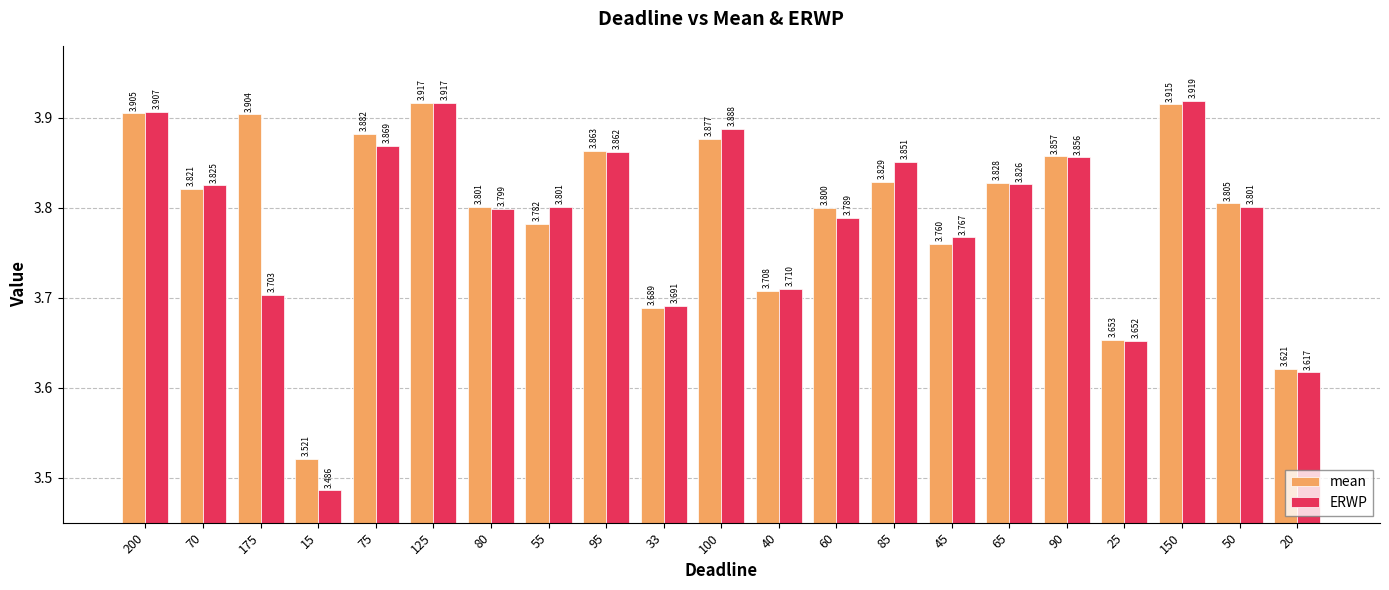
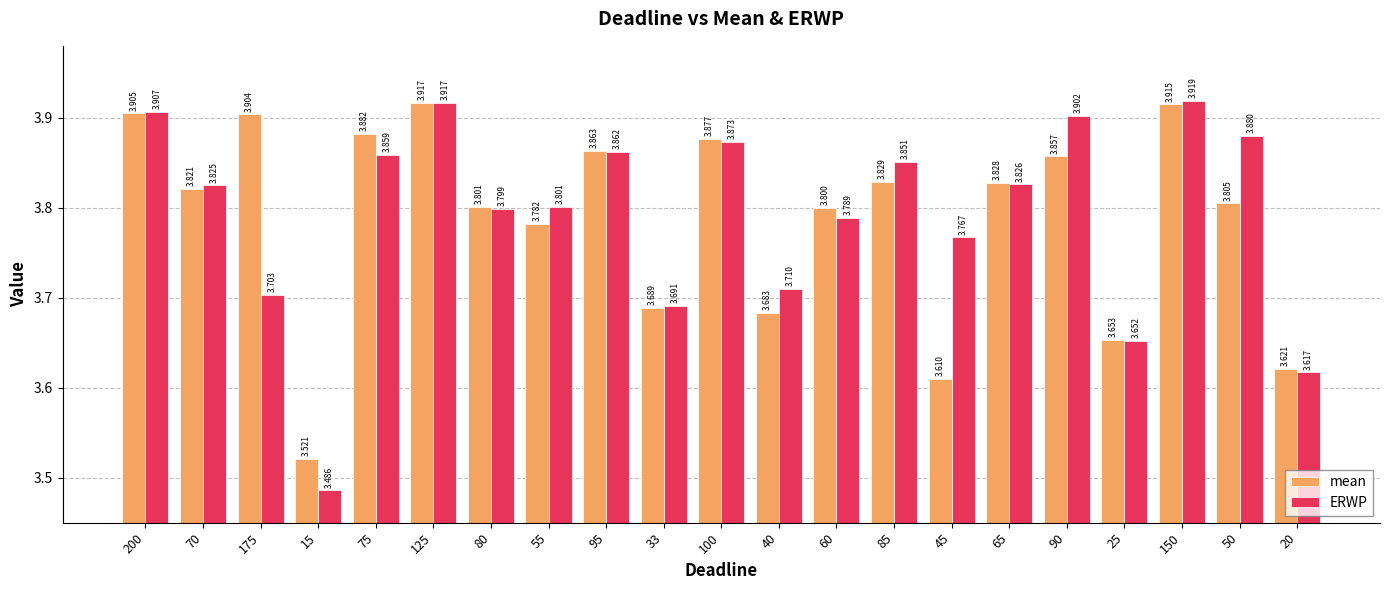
  {
    "mean": {
      "200": 3.905,
      "70": 3.821,
      "175": 3.904,
      "15": 3.521,
      "75": 3.882,
      "125": 3.917,
      "80": 3.801,
      "55": 3.782,
      "95": 3.863,
      "33": 3.689,
      "100": 3.877,
-     "40": 3.708,
+     "40": 3.683,
      "60": 3.800,
      "85": 3.829,
-     "45": 3.760,
+     "45": 3.610,
      "65": 3.828,
      "90": 3.857,
      "25": 3.653,
      "150": 3.915,
      "50": 3.805,
      "20": 3.621
    },
    "ERWP": {
      "200": 3.907,
      "70": 3.825,
      "175": 3.703,
      "15": 3.486,
-     "75": 3.869,
+     "75": 3.859,
      "125": 3.917,
      "80": 3.799,
      "55": 3.801,
      "95": 3.862,
      "33": 3.691,
-     "100": 3.888,
+     "100": 3.873,
      "40": 3.710,
      "60": 3.789,
      "85": 3.851,
      "45": 3.767,
      "65": 3.826,
-     "90": 3.856,
+     "90": 3.902,
      "25": 3.652,
      "150": 3.919,
-     "50": 3.801,
+     "50": 3.880,
      "20": 3.617
    }
  }
